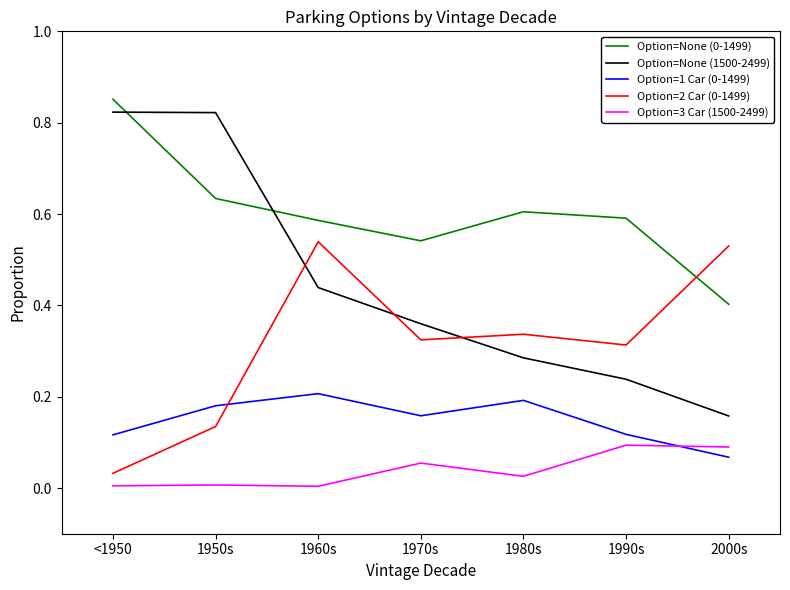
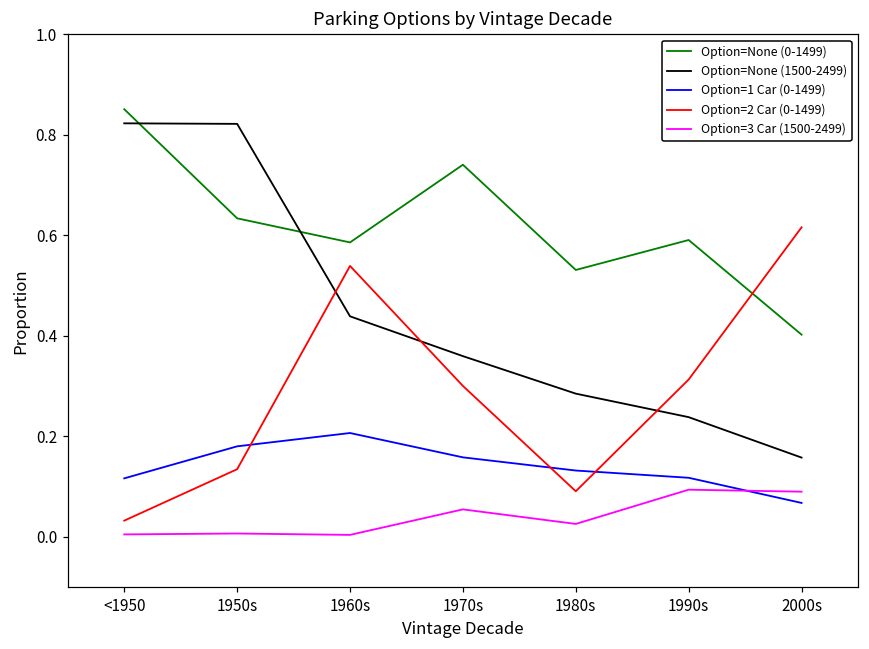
  {
    "Option=None (0-1499)": {
      "<1950": 0.85,
      "1950s": 0.63,
      "1960s": 0.59,
-     "1970s": 0.54,
-     "1980s": 0.60,
+     "1970s": 0.74,
+     "1980s": 0.53,
      "1990s": 0.59,
      "2000s": 0.40
    },
    "Option=None (1500-2499)": {
      "<1950": 0.82,
      "1950s": 0.82,
      "1960s": 0.44,
      "1970s": 0.36,
      "1980s": 0.29,
      "1990s": 0.24,
      "2000s": 0.16
    },
    "Option=1 Car (0-1499)": {
      "<1950": 0.12,
      "1950s": 0.18,
      "1960s": 0.21,
      "1970s": 0.16,
-     "1980s": 0.19,
+     "1980s": 0.13,
      "1990s": 0.12,
      "2000s": 0.07
    },
    "Option=2 Car (0-1499)": {
      "<1950": 0.03,
      "1950s": 0.13,
      "1960s": 0.54,
-     "1970s": 0.32,
-     "1980s": 0.34,
+     "1970s": 0.30,
+     "1980s": 0.09,
      "1990s": 0.31,
-     "2000s": 0.53
+     "2000s": 0.62
    },
    "Option=3 Car (1500-2499)": {
      "<1950": 0.00,
      "1950s": 0.01,
      "1960s": 0.00,
      "1970s": 0.05,
      "1980s": 0.03,
      "1990s": 0.09,
      "2000s": 0.09
    }
  }
